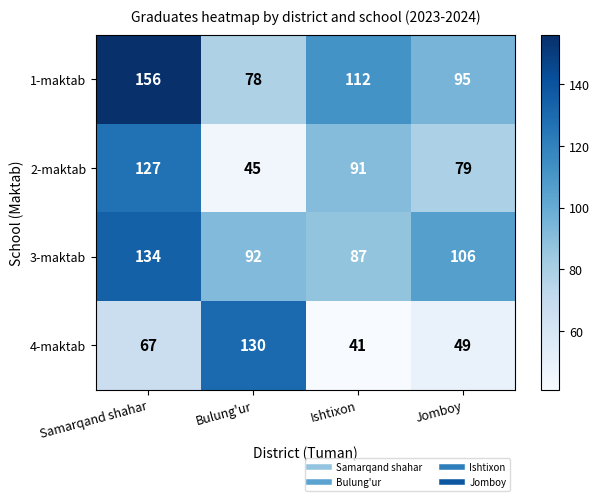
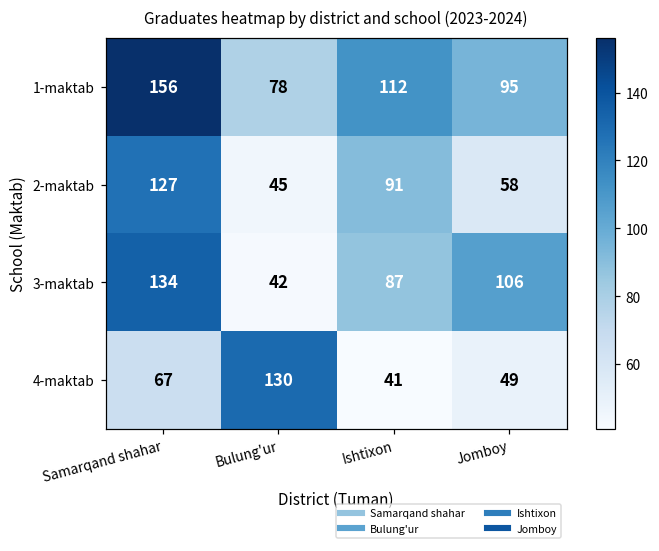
  {
    "1-maktab": {
      "Samarqand shahar": 156,
      "Bulung'ur": 78,
      "Ishtixon": 112,
      "Jomboy": 95
    },
    "2-maktab": {
      "Samarqand shahar": 127,
      "Bulung'ur": 45,
      "Ishtixon": 91,
-     "Jomboy": 79
+     "Jomboy": 58
    },
    "3-maktab": {
      "Samarqand shahar": 134,
-     "Bulung'ur": 92,
+     "Bulung'ur": 42,
      "Ishtixon": 87,
      "Jomboy": 106
    },
    "4-maktab": {
      "Samarqand shahar": 67,
      "Bulung'ur": 130,
      "Ishtixon": 41,
      "Jomboy": 49
    }
  }
